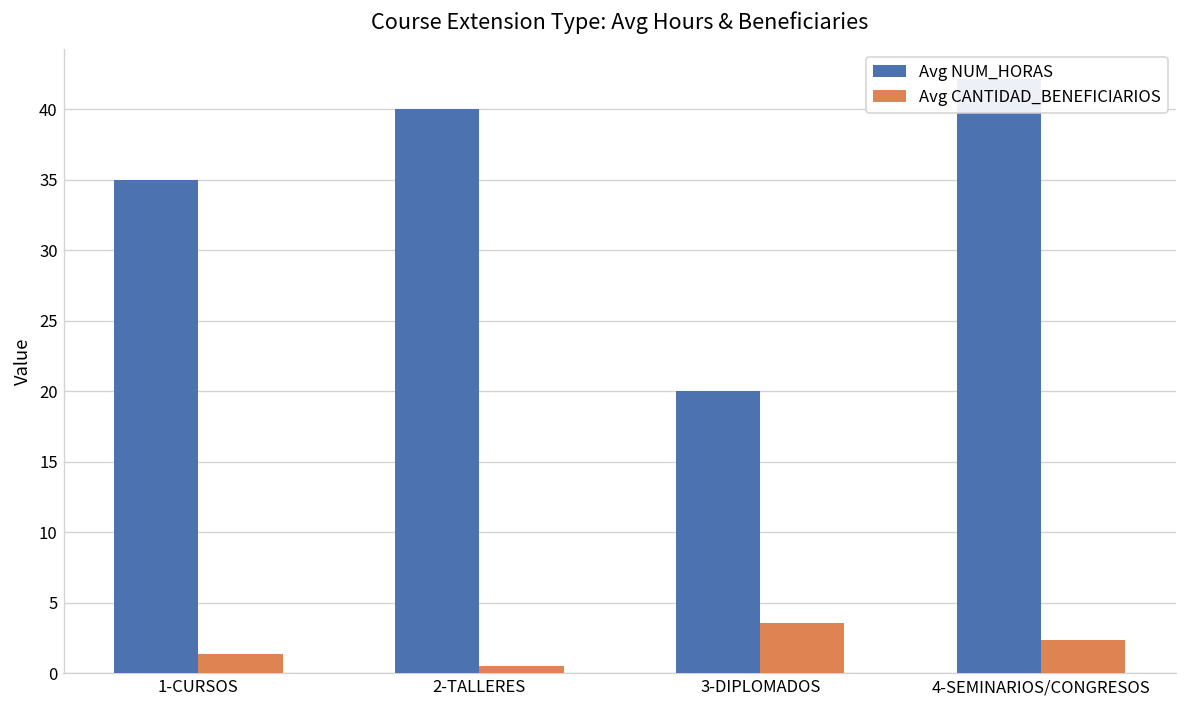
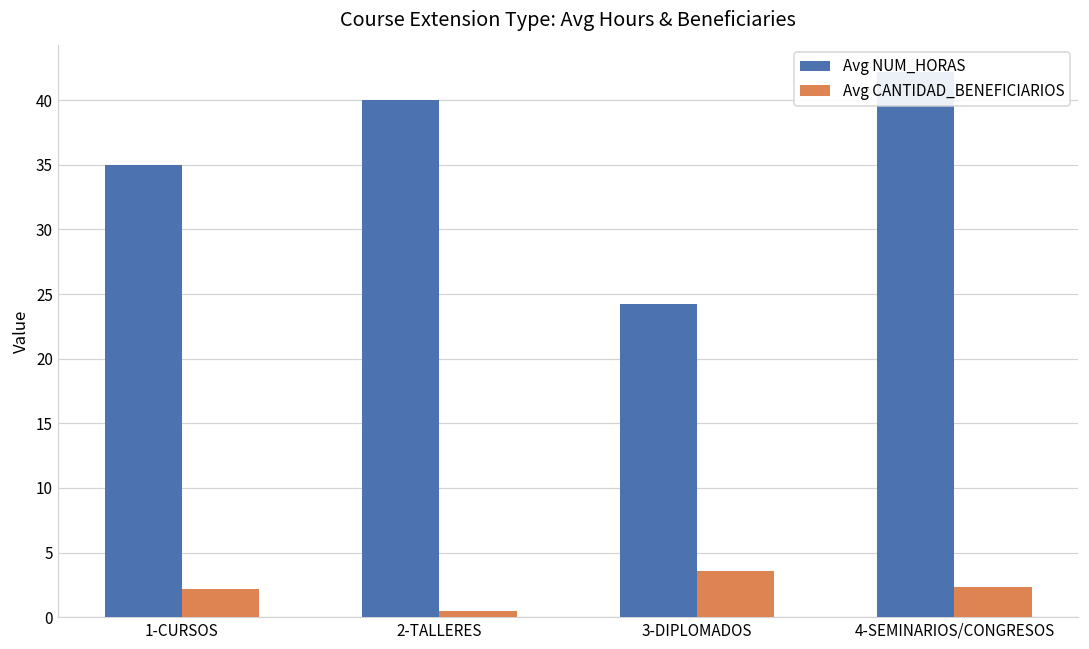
  {
    "Avg NUM_HORAS": {
      "1-CURSOS": 35.0,
      "2-TALLERES": 40.0,
-     "3-DIPLOMADOS": 20.0
+     "3-DIPLOMADOS": 24.2
    },
    "Avg CANTIDAD_BENEFICIARIOS": {
-     "1-CURSOS": 1.4,
+     "1-CURSOS": 2.2,
      "2-TALLERES": 0.5,
      "3-DIPLOMADOS": 3.6,
      "4-SEMINARIOS/CONGRESOS": 2.4
    }
  }
